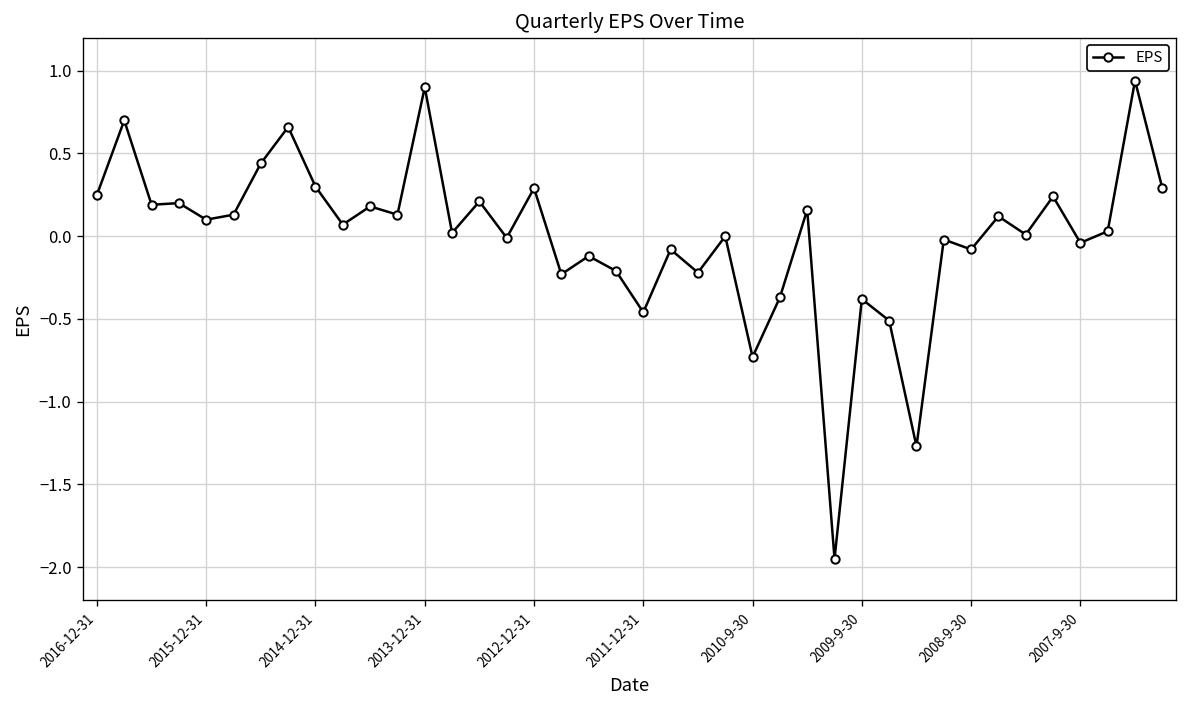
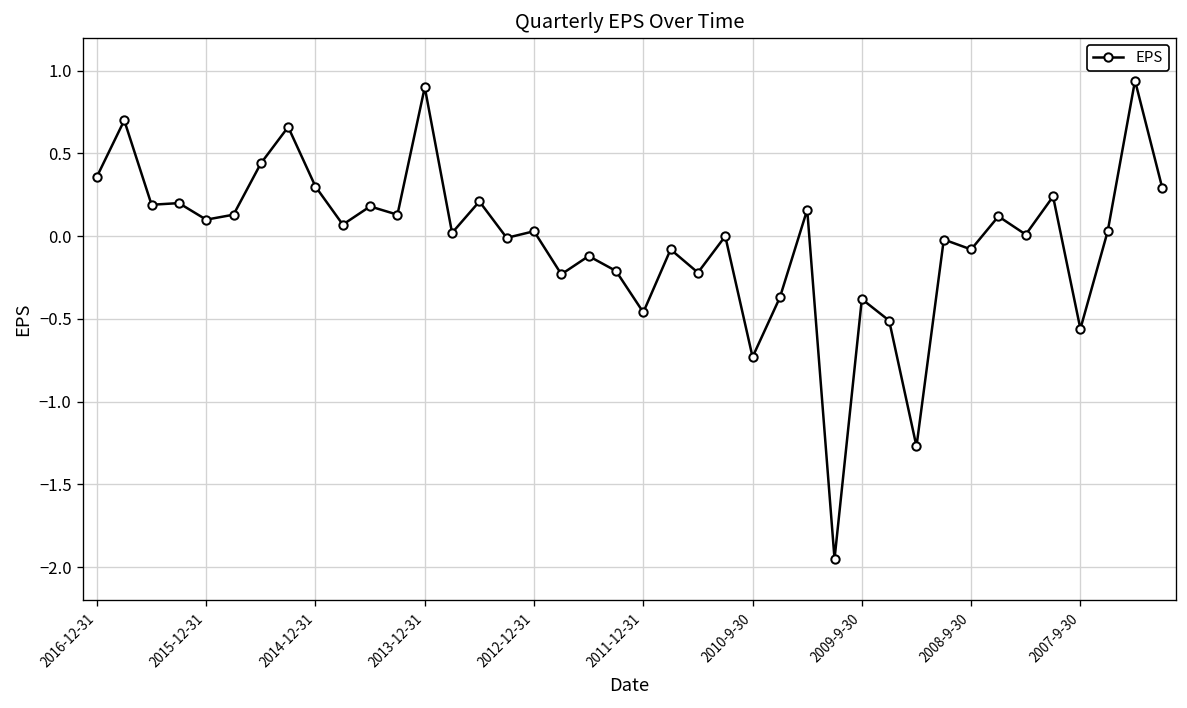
  {
-   "2016-12-31": 0.25,
+   "2016-12-31": 0.36,
    "2015-12-31": 0.10,
    "2014-12-31": 0.30,
    "2013-12-31": 0.90,
-   "2012-12-31": 0.29,
+   "2012-12-31": 0.03,
    "2011-12-31": -0.46,
    "2010-9-30": -0.73,
    "2009-9-30": -0.38,
    "2008-9-30": -0.08,
-   "2007-9-30": -0.04
+   "2007-9-30": -0.56
  }
